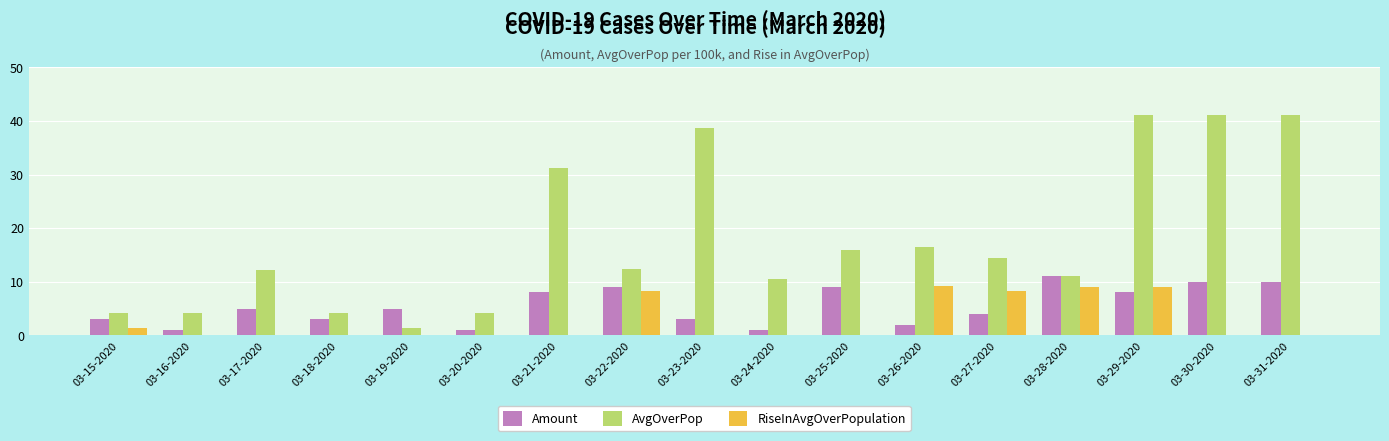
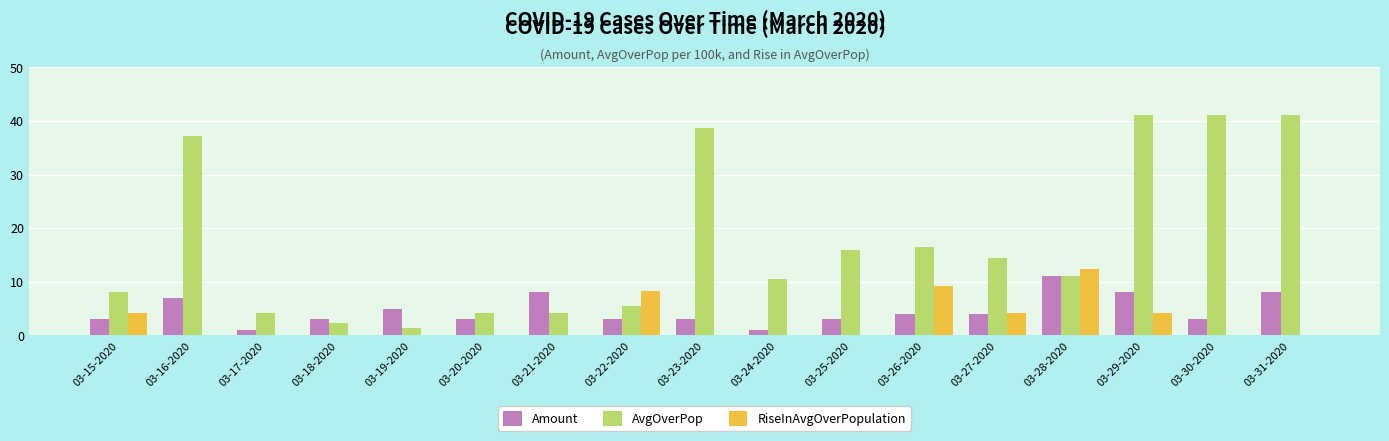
  {
    "Amount": {
      "03-15-2020": 3,
-     "03-16-2020": 1,
-     "03-17-2020": 5,
+     "03-16-2020": 7,
+     "03-17-2020": 1,
      "03-18-2020": 3,
      "03-19-2020": 5,
-     "03-20-2020": 1,
+     "03-20-2020": 3,
      "03-21-2020": 8,
-     "03-22-2020": 9,
+     "03-22-2020": 3,
      "03-23-2020": 3,
      "03-24-2020": 1,
-     "03-25-2020": 9,
-     "03-26-2020": 2,
+     "03-25-2020": 3,
+     "03-26-2020": 4,
      "03-27-2020": 4,
      "03-28-2020": 11,
      "03-29-2020": 8,
-     "03-30-2020": 10,
-     "03-31-2020": 10
+     "03-30-2020": 3,
+     "03-31-2020": 8
    },
    "AvgOverPop": {
-     "03-15-2020": 4,
-     "03-16-2020": 4,
-     "03-17-2020": 12,
-     "03-18-2020": 4,
+     "03-15-2020": 8,
+     "03-16-2020": 37,
+     "03-17-2020": 4,
+     "03-18-2020": 2,
      "03-19-2020": 1,
      "03-20-2020": 4,
-     "03-21-2020": 31,
-     "03-22-2020": 12,
+     "03-21-2020": 4,
+     "03-22-2020": 5,
      "03-23-2020": 39,
      "03-24-2020": 11,
      "03-25-2020": 16,
      "03-26-2020": 17,
      "03-27-2020": 14,
      "03-28-2020": 11,
      "03-29-2020": 41,
      "03-30-2020": 41,
      "03-31-2020": 41
    },
    "RiseInAvgOverPopulation": {
-     "03-15-2020": 1,
+     "03-15-2020": 4,
      "03-16-2020": 0,
      "03-17-2020": 0,
      "03-18-2020": 0,
      "03-19-2020": 0,
      "03-20-2020": 0,
      "03-21-2020": 0,
      "03-22-2020": 8,
      "03-23-2020": 0,
      "03-24-2020": 0,
      "03-25-2020": 0,
      "03-26-2020": 9,
-     "03-27-2020": 8,
-     "03-28-2020": 9,
-     "03-29-2020": 9,
+     "03-27-2020": 4,
+     "03-28-2020": 12,
+     "03-29-2020": 4,
      "03-30-2020": 0,
      "03-31-2020": 0
    }
  }
